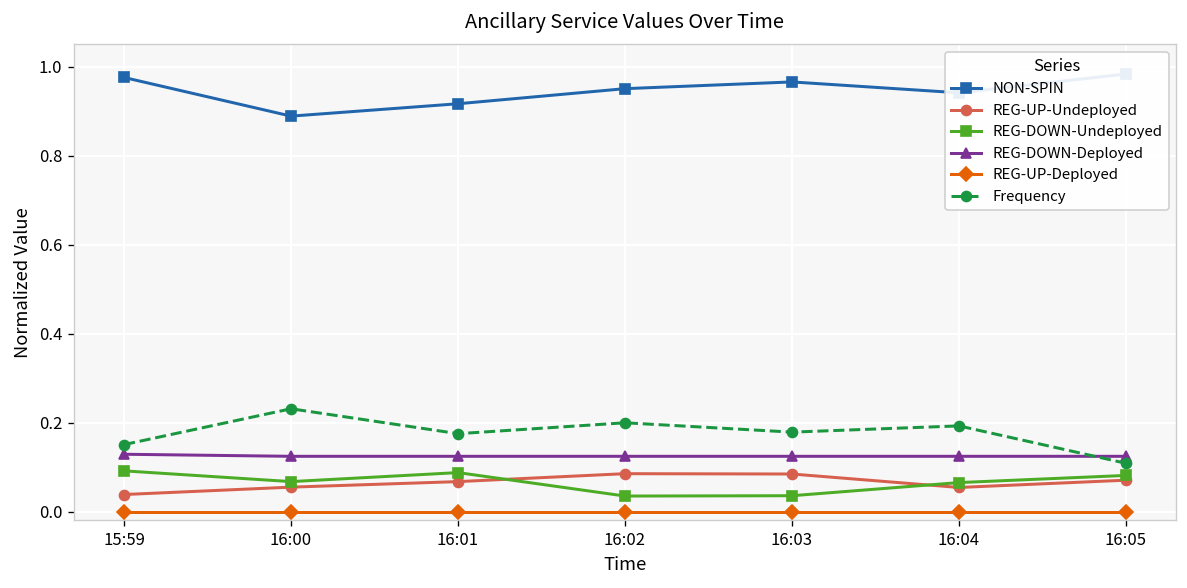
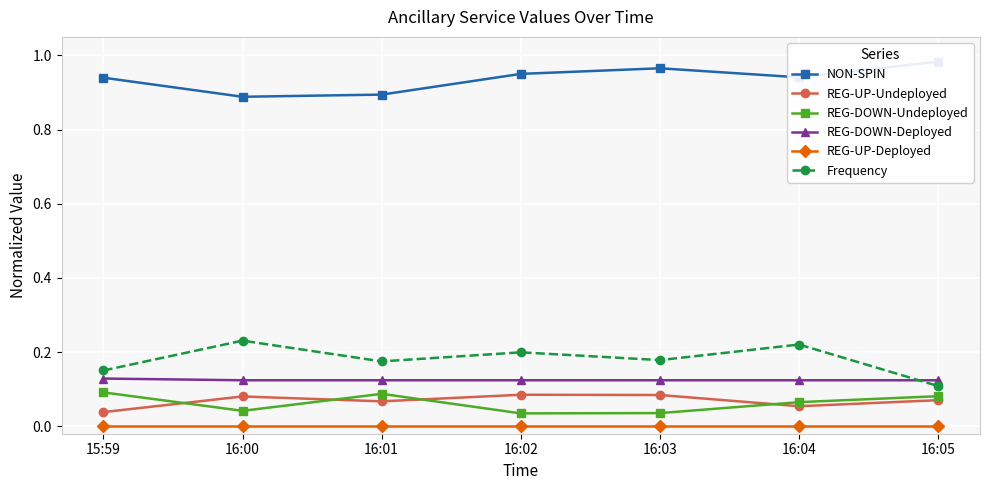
  {
    "NON-SPIN": {
-     "15:59": 0.98,
+     "15:59": 0.94,
      "16:00": 0.89,
-     "16:01": 0.92,
+     "16:01": 0.89,
      "16:02": 0.95,
      "16:03": 0.97
    },
    "REG-UP-Undeployed": {
      "15:59": 0.04,
-     "16:00": 0.05,
+     "16:00": 0.08,
      "16:01": 0.07,
      "16:02": 0.09,
      "16:03": 0.08,
      "16:04": 0.05,
      "16:05": 0.07
    },
    "REG-DOWN-Undeployed": {
      "15:59": 0.09,
-     "16:00": 0.07,
+     "16:00": 0.04,
      "16:01": 0.09,
      "16:02": 0.03,
      "16:03": 0.04,
      "16:04": 0.07,
      "16:05": 0.08
    },
    "REG-DOWN-Deployed": {
      "15:59": 0.13,
      "16:00": 0.12,
      "16:01": 0.12,
      "16:02": 0.12,
      "16:03": 0.12,
      "16:04": 0.12,
      "16:05": 0.12
    },
    "REG-UP-Deployed": {
      "15:59": 0.00,
      "16:00": 0.00,
      "16:01": 0.00,
      "16:02": 0.00,
      "16:03": 0.00,
      "16:04": 0.00,
      "16:05": 0.00
    },
    "Frequency": {
      "15:59": 0.15,
      "16:00": 0.23,
      "16:01": 0.18,
      "16:02": 0.20,
      "16:03": 0.18,
-     "16:04": 0.19,
+     "16:04": 0.22,
      "16:05": 0.11
    }
  }
